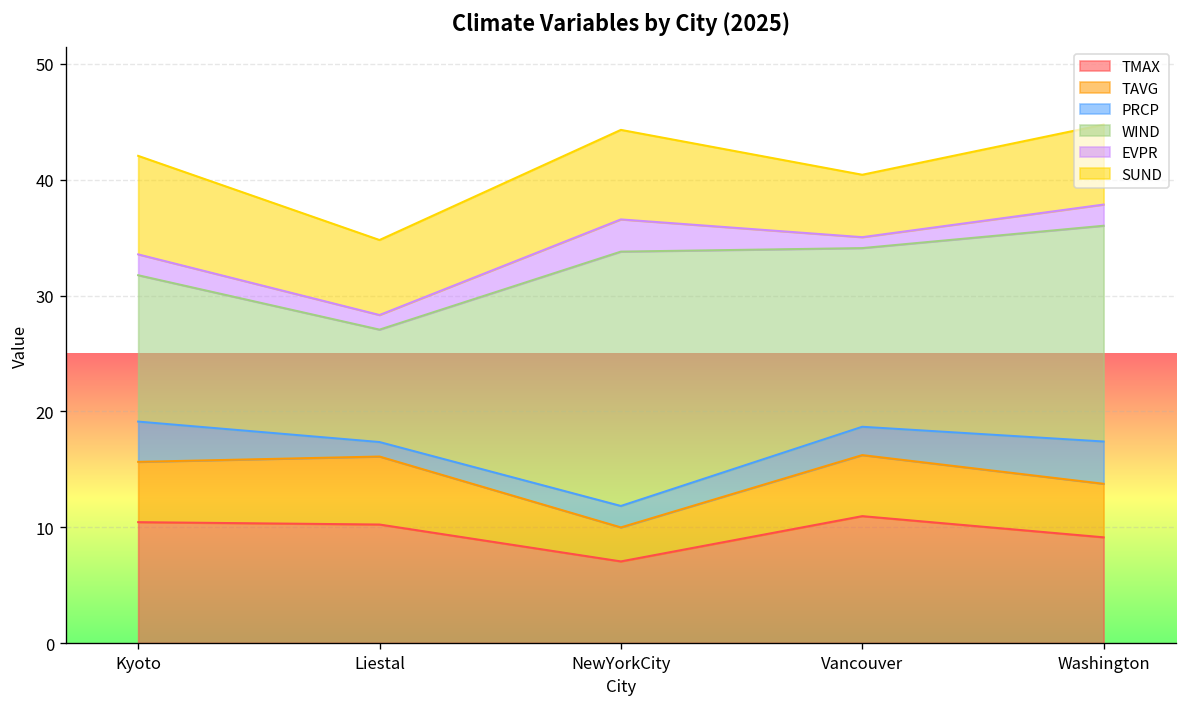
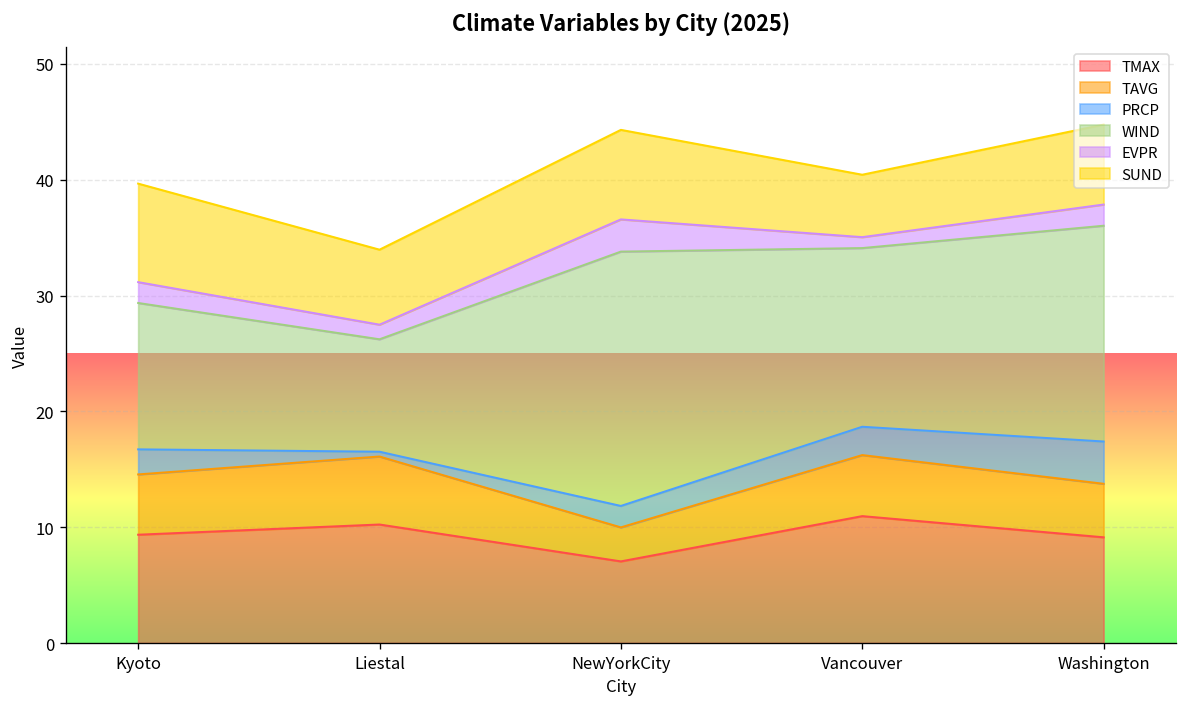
  {
    "TMAX": {
-     "Kyoto": 10,
+     "Kyoto": 9,
      "Liestal": 10,
      "NewYorkCity": 7,
      "Vancouver": 11,
      "Washington": 9
    },
    "PRCP": {
-     "Kyoto": 3,
-     "Liestal": 1,
+     "Kyoto": 2,
+     "Liestal": 0,
      "NewYorkCity": 2,
      "Vancouver": 2,
      "Washington": 4
    },
    "WIND": {
      "Kyoto": 13,
      "Liestal": 10,
      "NewYorkCity": 22,
      "Vancouver": 15,
      "Washington": 19
    },
    "EVPR": {
      "Kyoto": 2,
      "Liestal": 1,
      "NewYorkCity": 3,
      "Vancouver": 1,
      "Washington": 2
    }
  }
